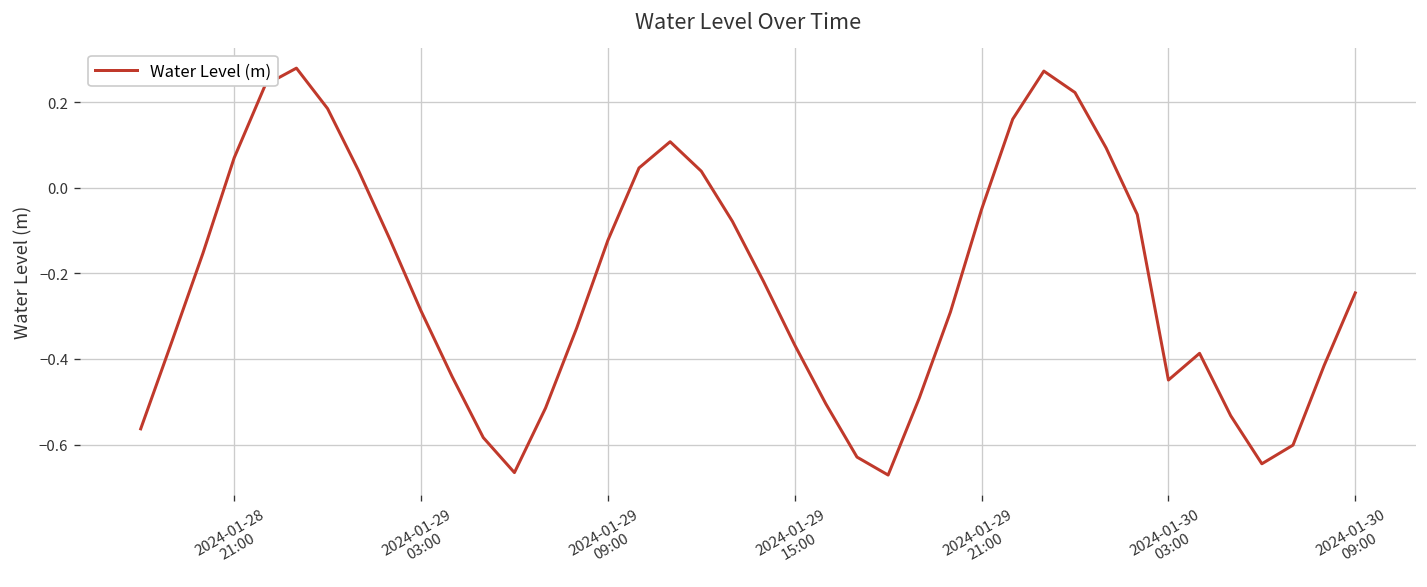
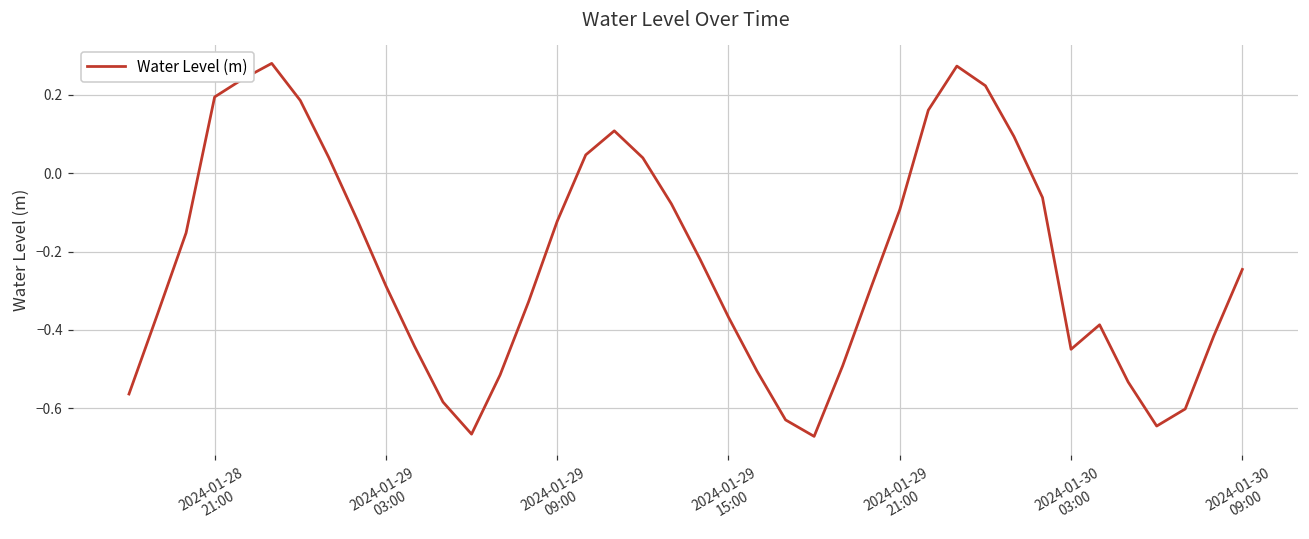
  {
-   "2024-01-28 21:00": 0.07,
+   "2024-01-28 21:00": 0.19,
    "2024-01-29 03:00": -0.29,
    "2024-01-29 09:00": -0.12,
    "2024-01-29 15:00": -0.37,
-   "2024-01-29 21:00": -0.05,
+   "2024-01-29 21:00": -0.09,
    "2024-01-30 03:00": -0.45,
    "2024-01-30 09:00": -0.25
  }
